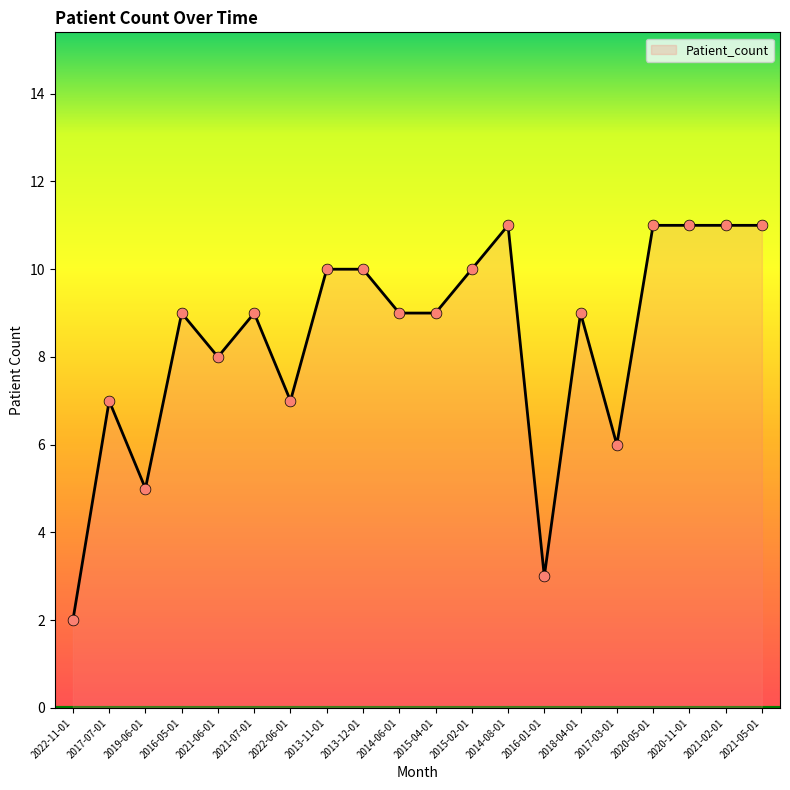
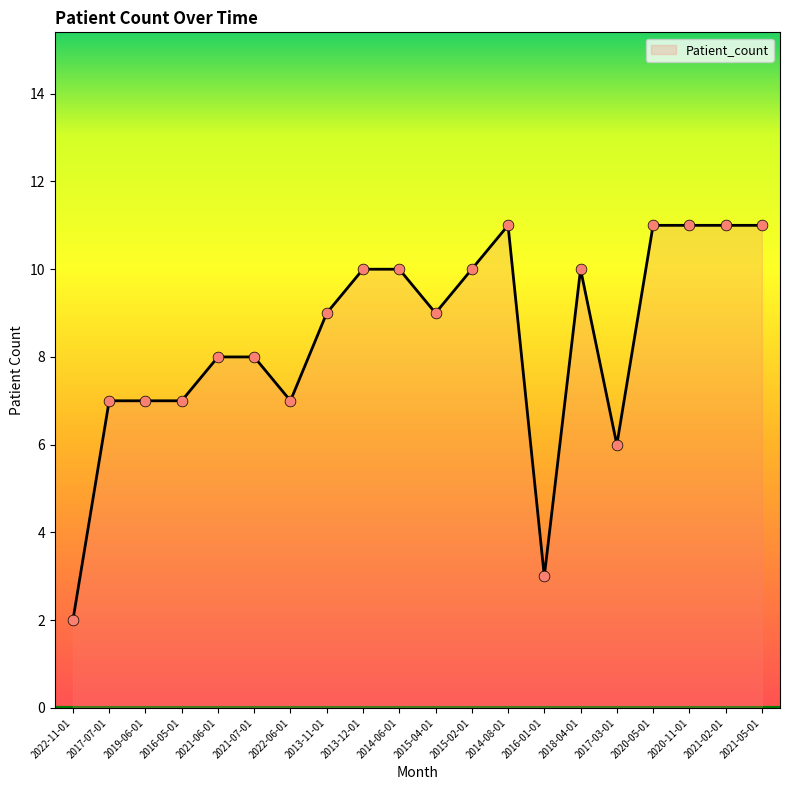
  {
    "2022-11-01": 2,
    "2017-07-01": 7,
-   "2019-06-01": 5,
-   "2016-05-01": 9,
+   "2019-06-01": 7,
+   "2016-05-01": 7,
    "2021-06-01": 8,
-   "2021-07-01": 9,
+   "2021-07-01": 8,
    "2022-06-01": 7,
-   "2013-11-01": 10,
+   "2013-11-01": 9,
    "2013-12-01": 10,
-   "2014-06-01": 9,
+   "2014-06-01": 10,
    "2015-04-01": 9,
    "2015-02-01": 10,
    "2014-08-01": 11,
    "2016-01-01": 3,
-   "2018-04-01": 9,
+   "2018-04-01": 10,
    "2017-03-01": 6,
    "2020-05-01": 11,
    "2020-11-01": 11,
    "2021-02-01": 11,
    "2021-05-01": 11
  }
